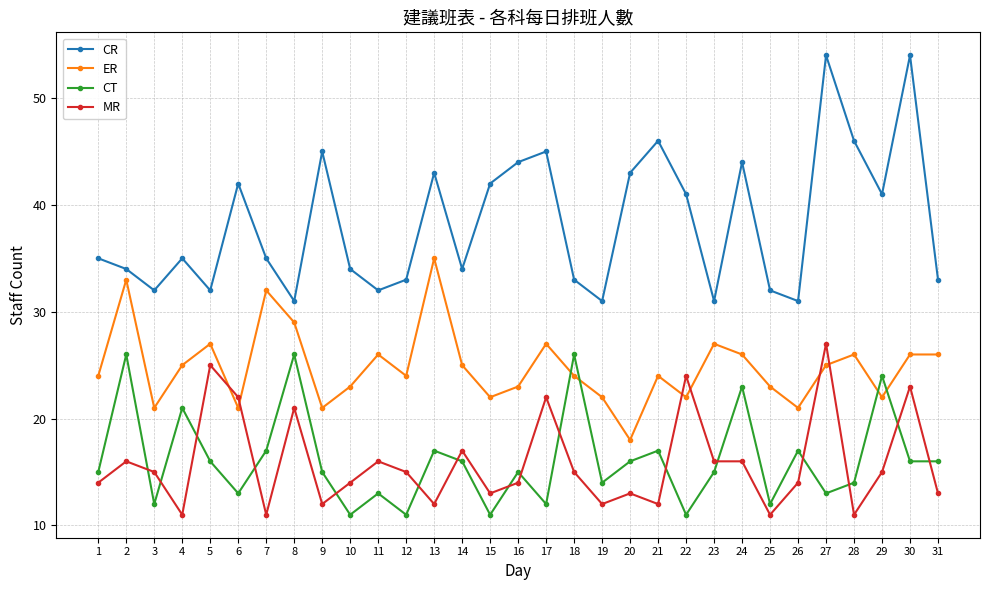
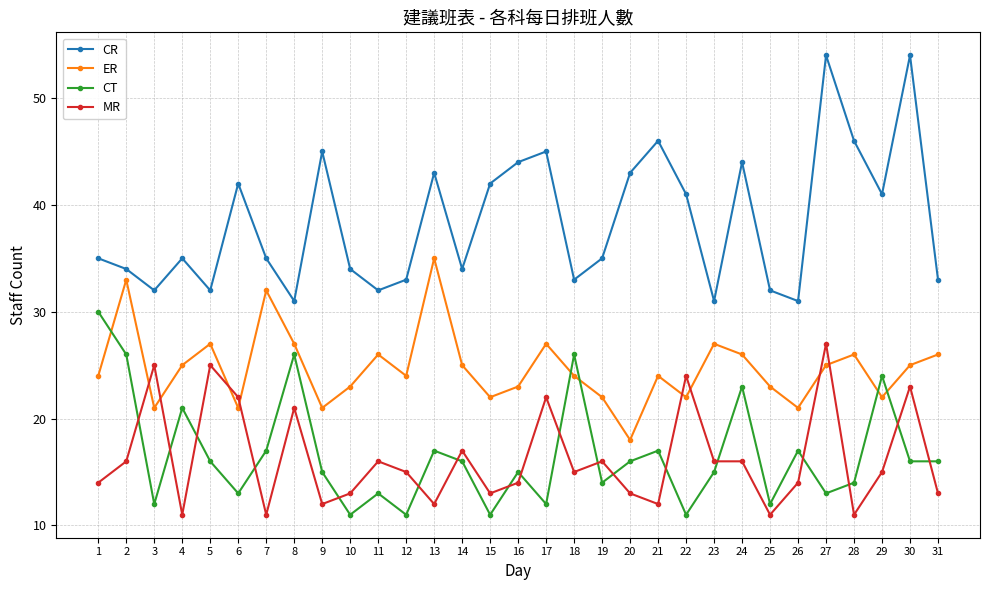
  {
    "CR": {
      "1": 35,
      "2": 34,
      "3": 32,
      "4": 35,
      "5": 32,
      "6": 42,
      "7": 35,
      "8": 31,
      "9": 45,
      "10": 34,
      "11": 32,
      "12": 33,
      "13": 43,
      "14": 34,
      "15": 42,
      "16": 44,
      "17": 45,
      "18": 33,
-     "19": 31,
+     "19": 35,
      "20": 43,
      "21": 46,
      "22": 41,
      "23": 31,
      "24": 44,
      "25": 32,
      "26": 31,
      "27": 54,
      "28": 46,
      "29": 41,
      "30": 54,
      "31": 33
    },
    "ER": {
      "1": 24,
      "2": 33,
      "3": 21,
      "4": 25,
      "5": 27,
      "6": 21,
      "7": 32,
-     "8": 29,
+     "8": 27,
      "9": 21,
      "10": 23,
      "11": 26,
      "12": 24,
      "13": 35,
      "14": 25,
      "15": 22,
      "16": 23,
      "17": 27,
      "18": 24,
      "19": 22,
      "20": 18,
      "21": 24,
      "22": 22,
      "23": 27,
      "24": 26,
      "25": 23,
      "26": 21,
      "27": 25,
      "28": 26,
      "29": 22,
-     "30": 26,
+     "30": 25,
      "31": 26
    },
    "CT": {
-     "1": 15,
+     "1": 30,
      "2": 26,
      "3": 12,
      "4": 21,
      "5": 16,
      "6": 13,
      "7": 17,
      "8": 26,
      "9": 15,
      "10": 11,
      "11": 13,
      "12": 11,
      "13": 17,
      "14": 16,
      "15": 11,
      "16": 15,
      "17": 12,
      "18": 26,
      "19": 14,
      "20": 16,
      "21": 17,
      "22": 11,
      "23": 15,
      "24": 23,
      "25": 12,
      "26": 17,
      "27": 13,
      "28": 14,
      "29": 24,
      "30": 16,
      "31": 16
    },
    "MR": {
      "1": 14,
      "2": 16,
-     "3": 15,
+     "3": 25,
      "4": 11,
      "5": 25,
      "6": 22,
      "7": 11,
      "8": 21,
      "9": 12,
-     "10": 14,
+     "10": 13,
      "11": 16,
      "12": 15,
      "13": 12,
      "14": 17,
      "15": 13,
      "16": 14,
      "17": 22,
      "18": 15,
-     "19": 12,
+     "19": 16,
      "20": 13,
      "21": 12,
      "22": 24,
      "23": 16,
      "24": 16,
      "25": 11,
      "26": 14,
      "27": 27,
      "28": 11,
      "29": 15,
      "30": 23,
      "31": 13
    }
  }
